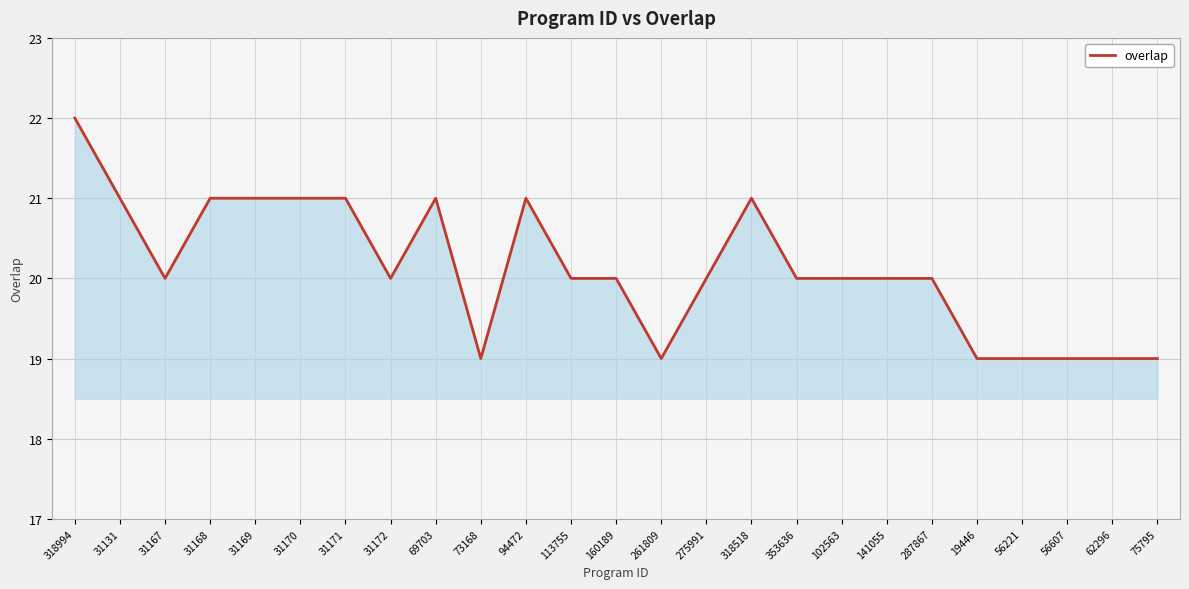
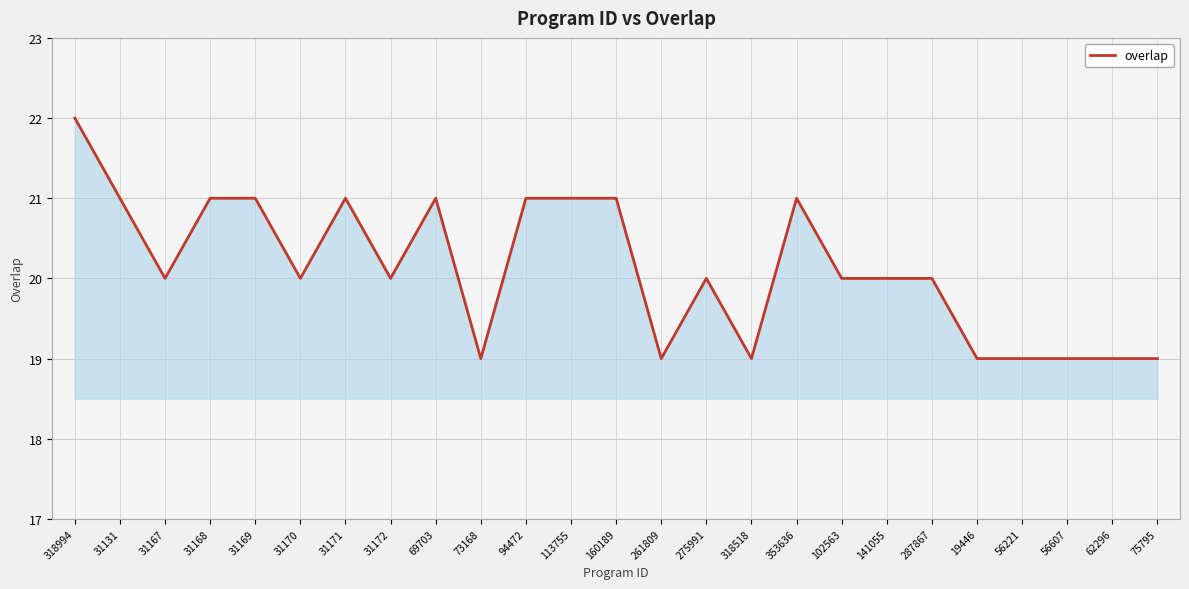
  {
    "318994": 22,
    "31131": 21,
    "31167": 20,
    "31168": 21,
    "31169": 21,
-   "31170": 21,
+   "31170": 20,
    "31171": 21,
    "31172": 20,
    "69703": 21,
    "73168": 19,
    "94472": 21,
-   "113755": 20,
-   "160189": 20,
+   "113755": 21,
+   "160189": 21,
    "261809": 19,
    "275991": 20,
-   "318518": 21,
-   "353636": 20,
+   "318518": 19,
+   "353636": 21,
    "102563": 20,
    "141055": 20,
    "287867": 20,
    "19446": 19,
    "56221": 19,
    "56607": 19,
    "62296": 19,
    "75795": 19
  }
